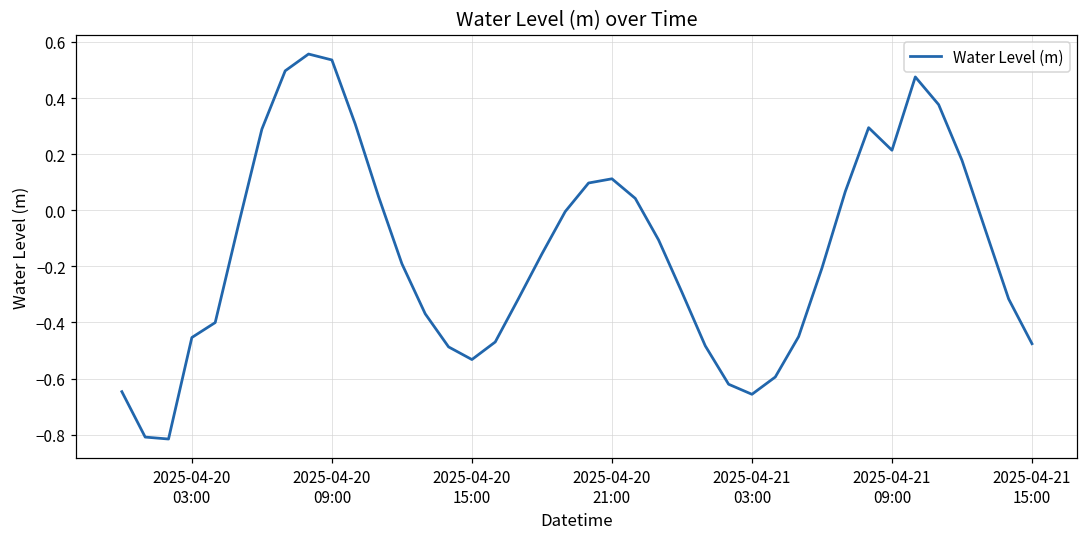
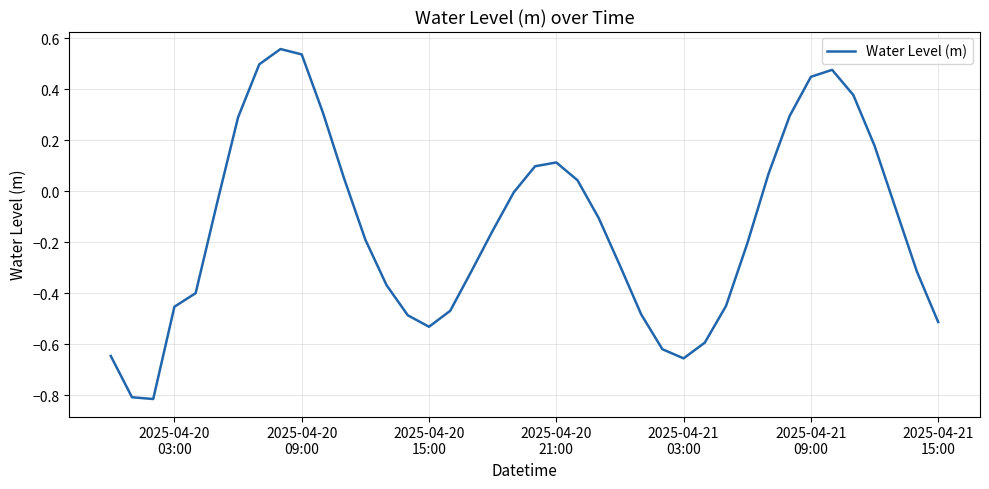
  {
    "2025-04-20 03:00": -0.45,
    "2025-04-20 09:00": 0.54,
    "2025-04-20 15:00": -0.53,
    "2025-04-20 21:00": 0.11,
    "2025-04-21 03:00": -0.66,
-   "2025-04-21 09:00": 0.21,
-   "2025-04-21 15:00": -0.48
+   "2025-04-21 09:00": 0.45,
+   "2025-04-21 15:00": -0.51
  }
